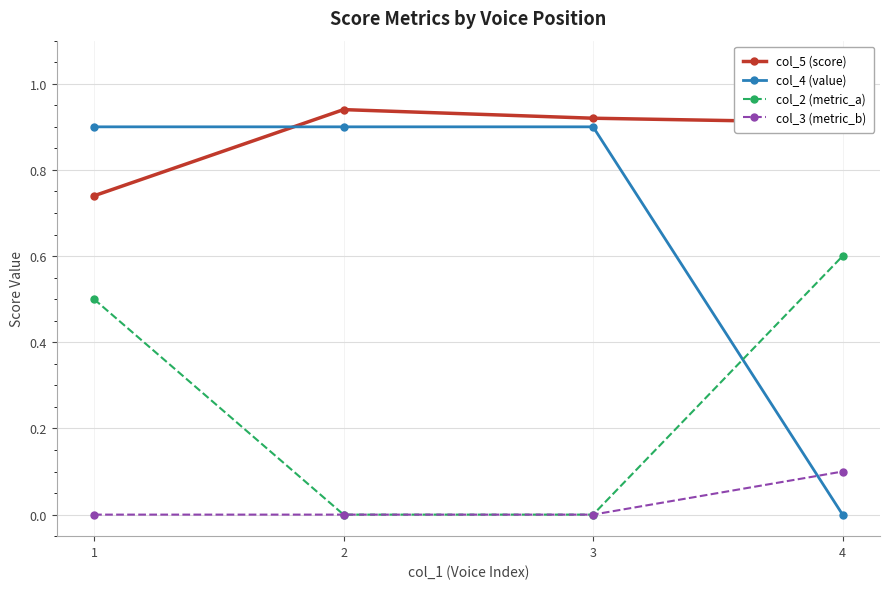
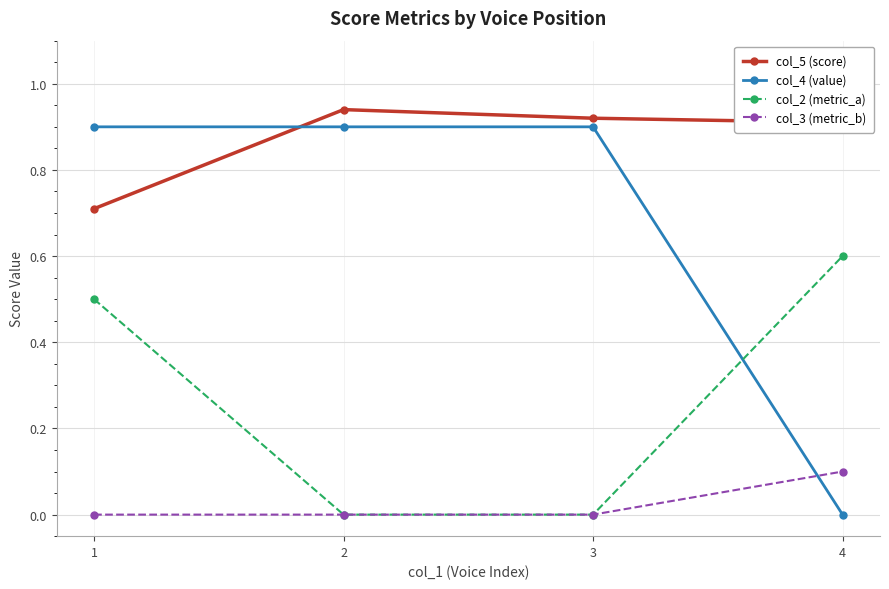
  {
    "col_5 (score)": {
-     "1": 0.74,
+     "1": 0.71,
      "2": 0.94,
      "3": 0.92
    },
    "col_4 (value)": {
      "1": 0.90,
      "2": 0.90,
      "3": 0.90,
      "4": 0.00
    },
    "col_2 (metric_a)": {
      "1": 0.50,
      "4": 0.60
    },
    "col_3 (metric_b)": {
      "1": 0.00,
      "4": 0.10
    }
  }
